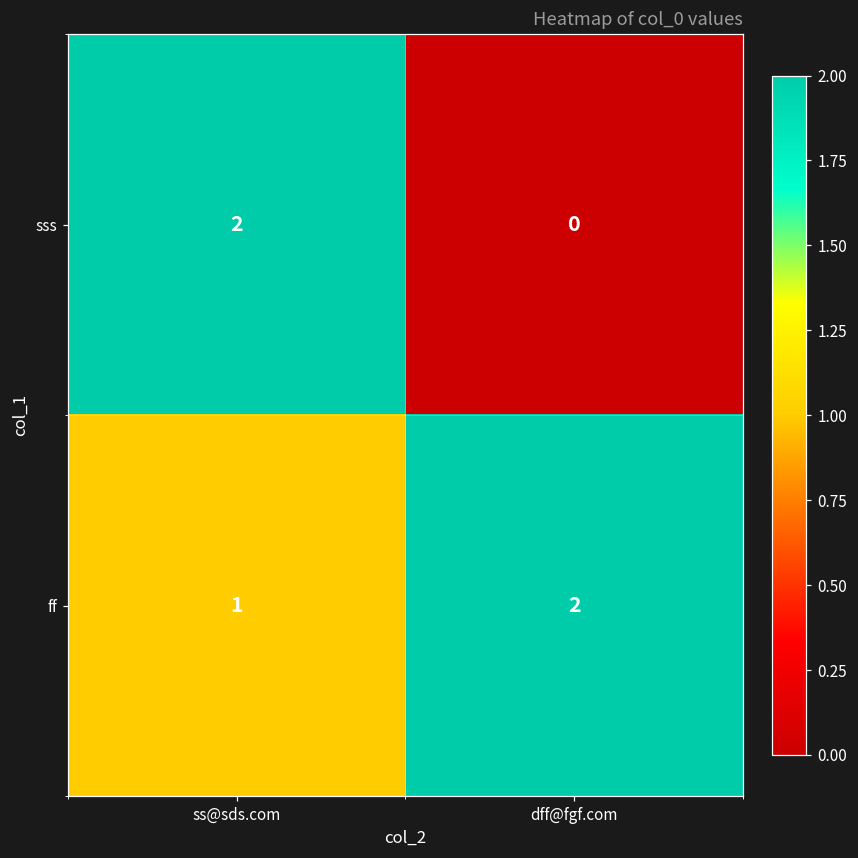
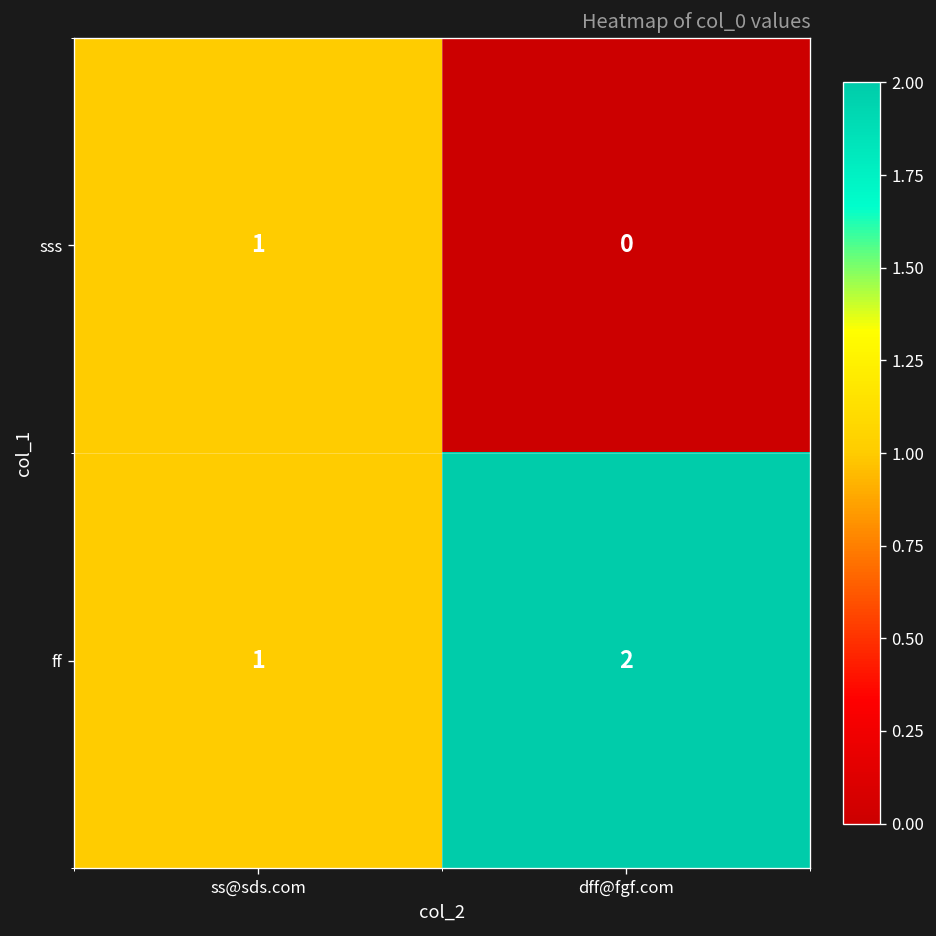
  {
    "sss": {
-     "ss@sds.com": 2,
+     "ss@sds.com": 1,
      "dff@fgf.com": 0
    },
    "ff": {
      "ss@sds.com": 1,
      "dff@fgf.com": 2
    }
  }
